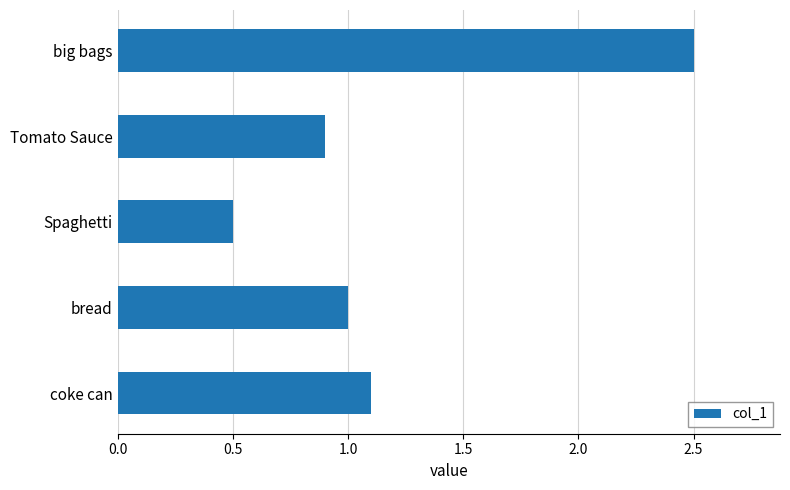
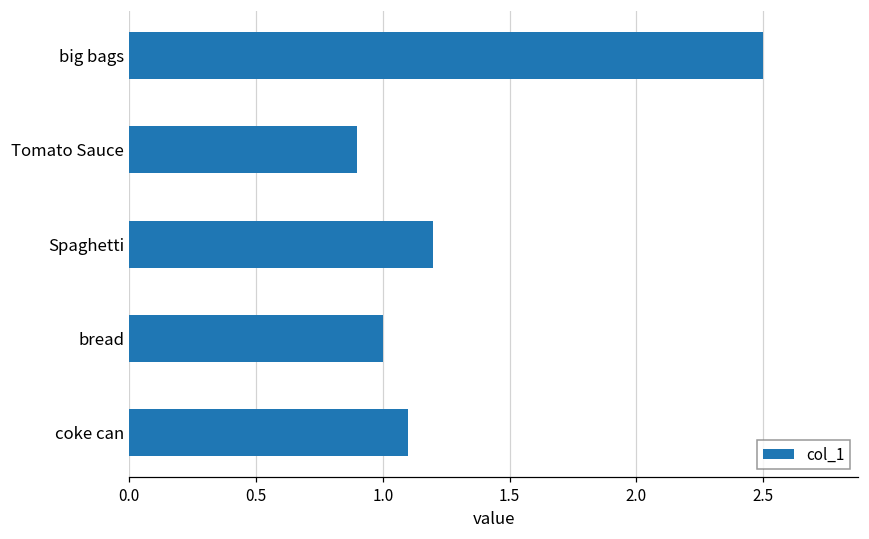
  {
    "big bags": 2.5,
    "Tomato Sauce": 0.9,
-   "Spaghetti": 0.5,
+   "Spaghetti": 1.2,
    "bread": 1.0,
    "coke can": 1.1
  }
